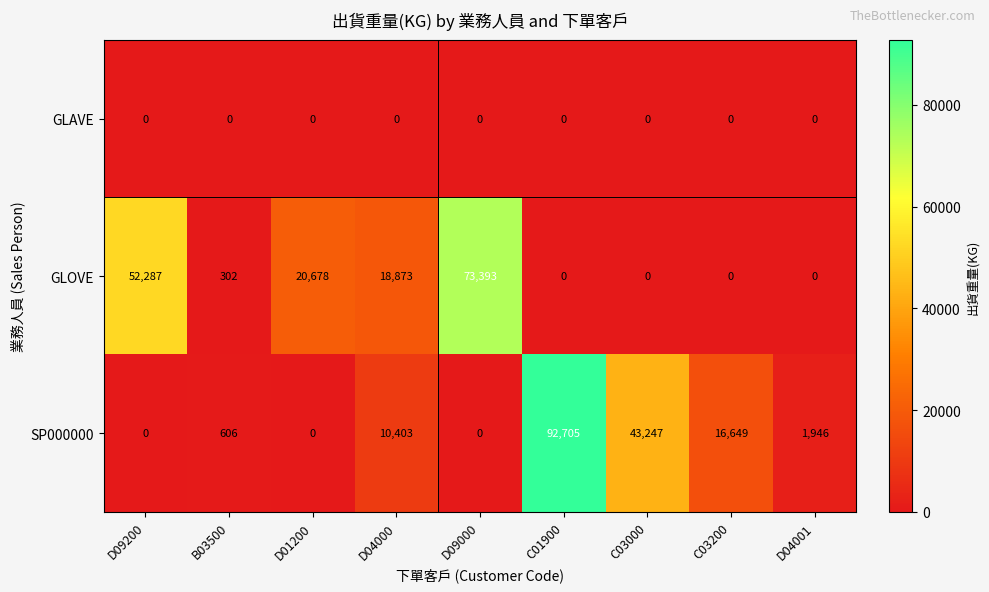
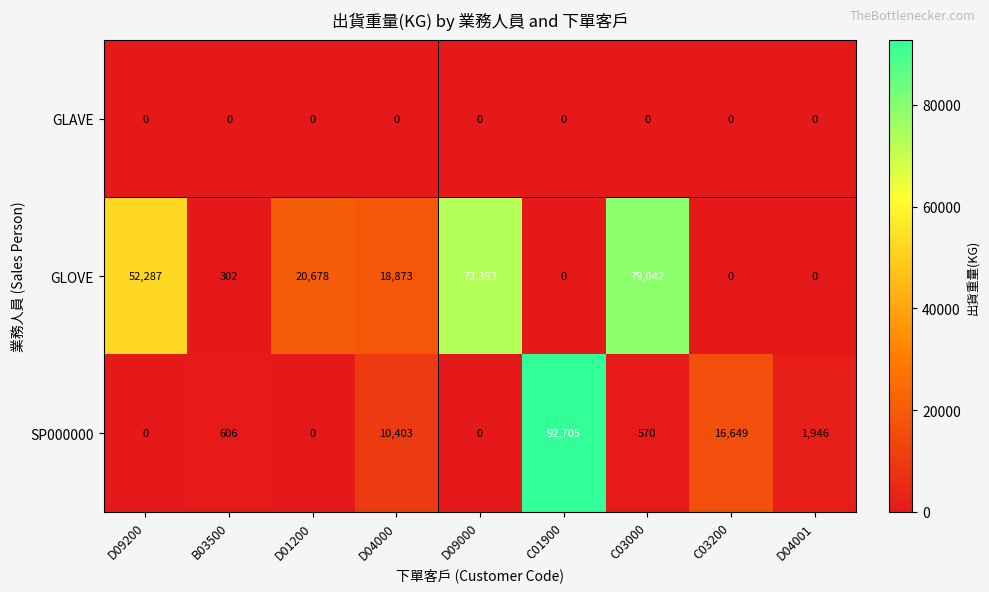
  {
    "GLAVE": {
      "D09200": "0",
      "B03500": "0",
      "D01200": "0",
      "D04000": "0",
      "D09000": "0",
      "C01900": "0",
      "C03000": "0",
      "C03200": "0",
      "D04001": "0"
    },
    "GLOVE": {
      "D09200": "52,287",
      "B03500": "302",
      "D01200": "20,678",
      "D04000": "18,873",
      "D09000": "73,393",
      "C01900": "0",
-     "C03000": "0",
+     "C03000": "79,042",
      "C03200": "0",
      "D04001": "0"
    },
    "SP000000": {
      "D09200": "0",
      "B03500": "606",
      "D01200": "0",
      "D04000": "10,403",
      "D09000": "0",
      "C01900": "92,705",
-     "C03000": "43,247",
+     "C03000": "570",
      "C03200": "16,649",
      "D04001": "1,946"
    }
  }
